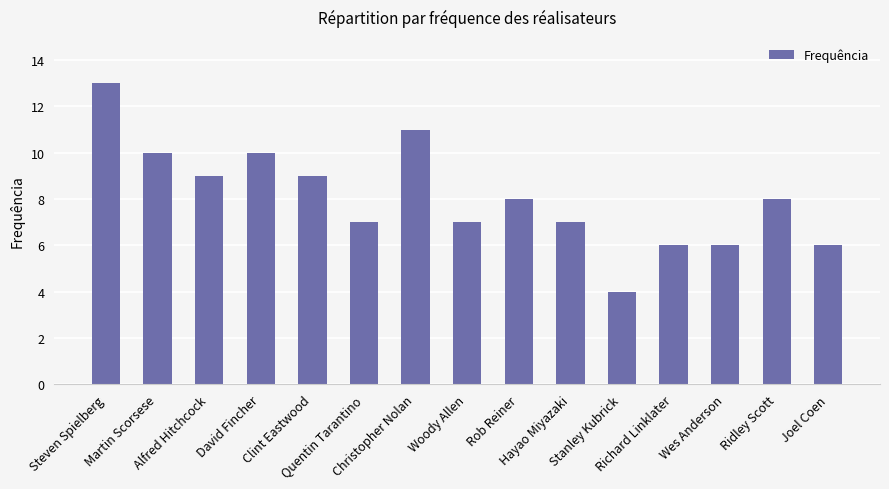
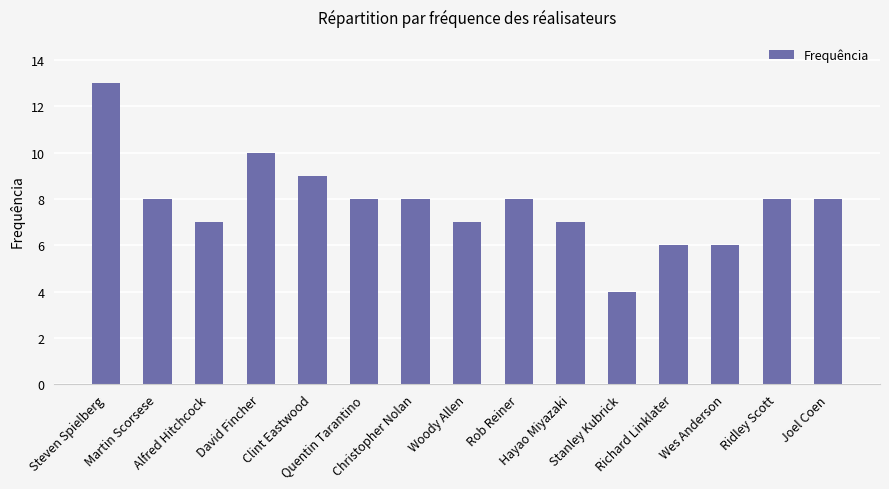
  {
    "Steven Spielberg": 13,
-   "Martin Scorsese": 10,
-   "Alfred Hitchcock": 9,
+   "Martin Scorsese": 8,
+   "Alfred Hitchcock": 7,
    "David Fincher": 10,
    "Clint Eastwood": 9,
-   "Quentin Tarantino": 7,
-   "Christopher Nolan": 11,
+   "Quentin Tarantino": 8,
+   "Christopher Nolan": 8,
    "Woody Allen": 7,
    "Rob Reiner": 8,
    "Hayao Miyazaki": 7,
    "Stanley Kubrick": 4,
    "Richard Linklater": 6,
    "Wes Anderson": 6,
    "Ridley Scott": 8,
-   "Joel Coen": 6
+   "Joel Coen": 8
  }
